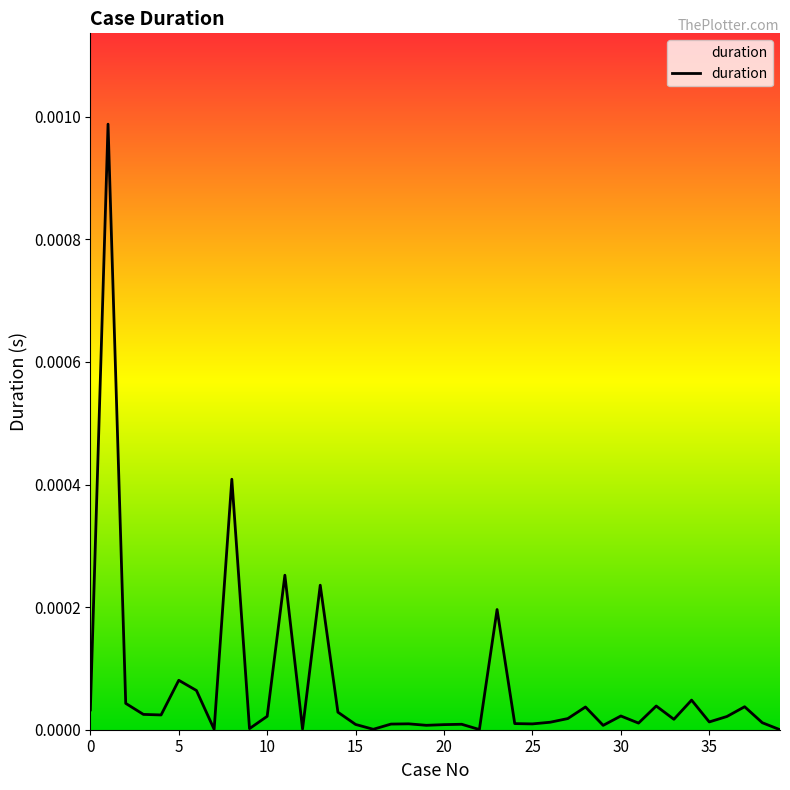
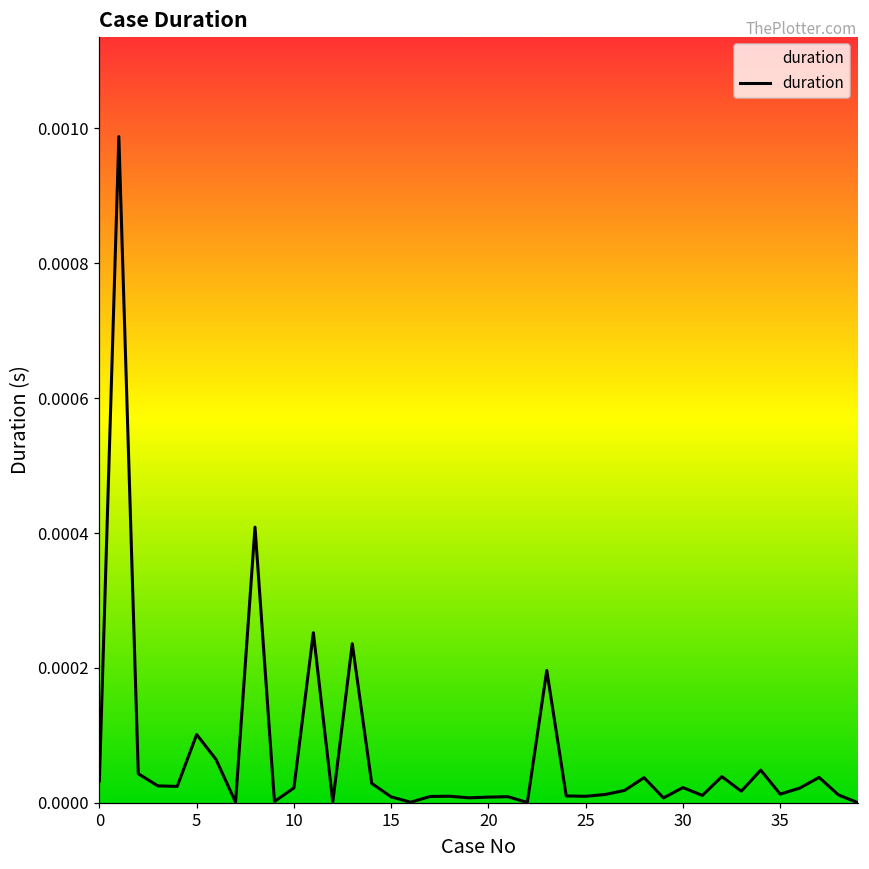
  {
    "0": 0.00003,
-   "5": 0.00008,
+   "5": 0.00010,
    "10": 0.00002,
    "15": 0.00001,
    "20": 0.00001,
    "25": 0.00001,
    "30": 0.00002,
    "35": 0.00001
  }
